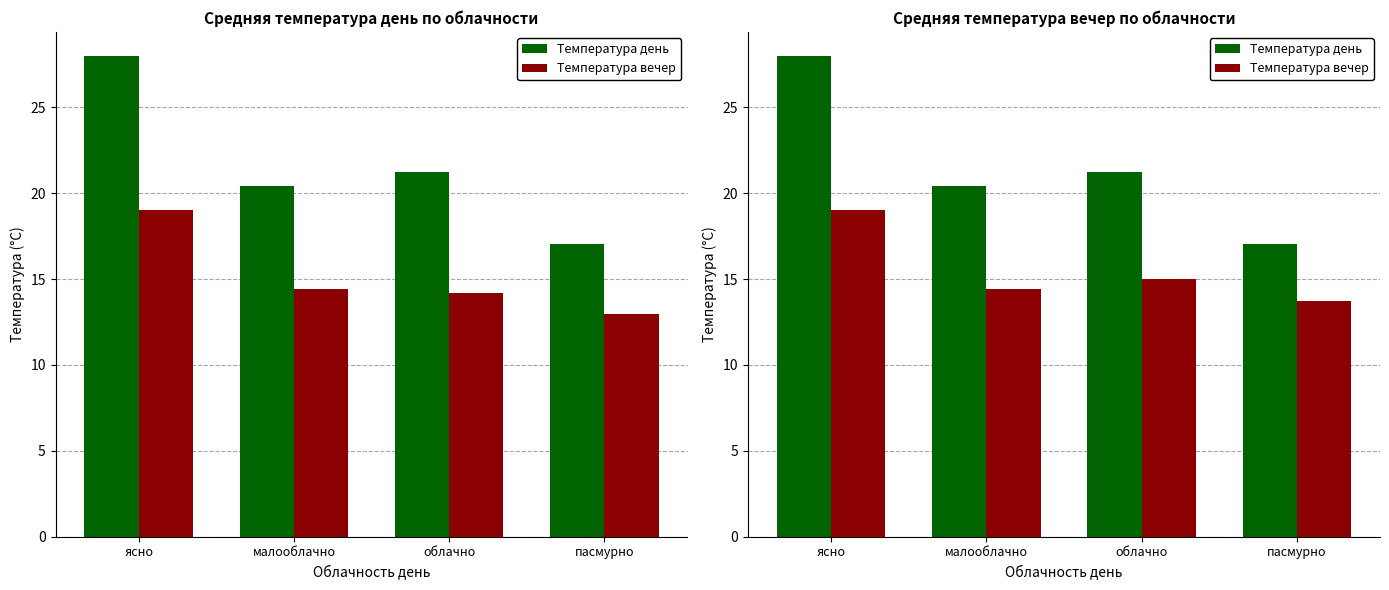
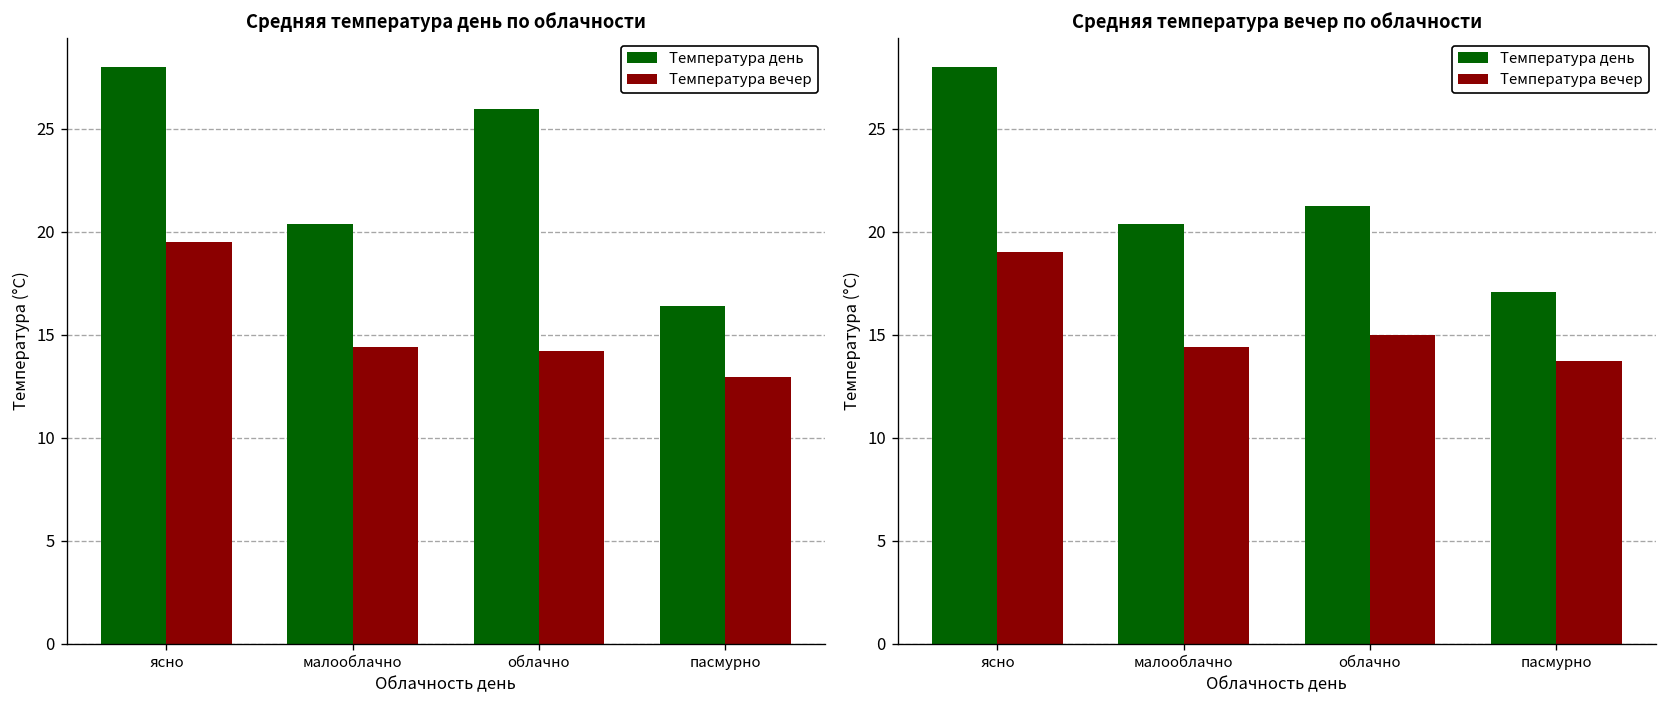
  {
    "Средняя температура день по облачности": {
      "Температура день": {
        "ясно": 28.0,
        "малооблачно": 20.4,
-       "облачно": 21.3,
-       "пасмурно": 17.1
+       "облачно": 26.0,
+       "пасмурно": 16.4
      },
      "Температура вечер": {
-       "ясно": 19.0,
+       "ясно": 19.5,
        "малооблачно": 14.4,
        "облачно": 14.2,
        "пасмурно": 13.0
      }
    },
    "Средняя температура вечер по облачности": {
      "Температура день": {
        "ясно": 28.0,
        "малооблачно": 20.4,
        "облачно": 21.3,
        "пасмурно": 17.1
      },
      "Температура вечер": {
        "ясно": 19.0,
        "малооблачно": 14.4,
        "облачно": 15.0,
        "пасмурно": 13.8
      }
    }
  }
